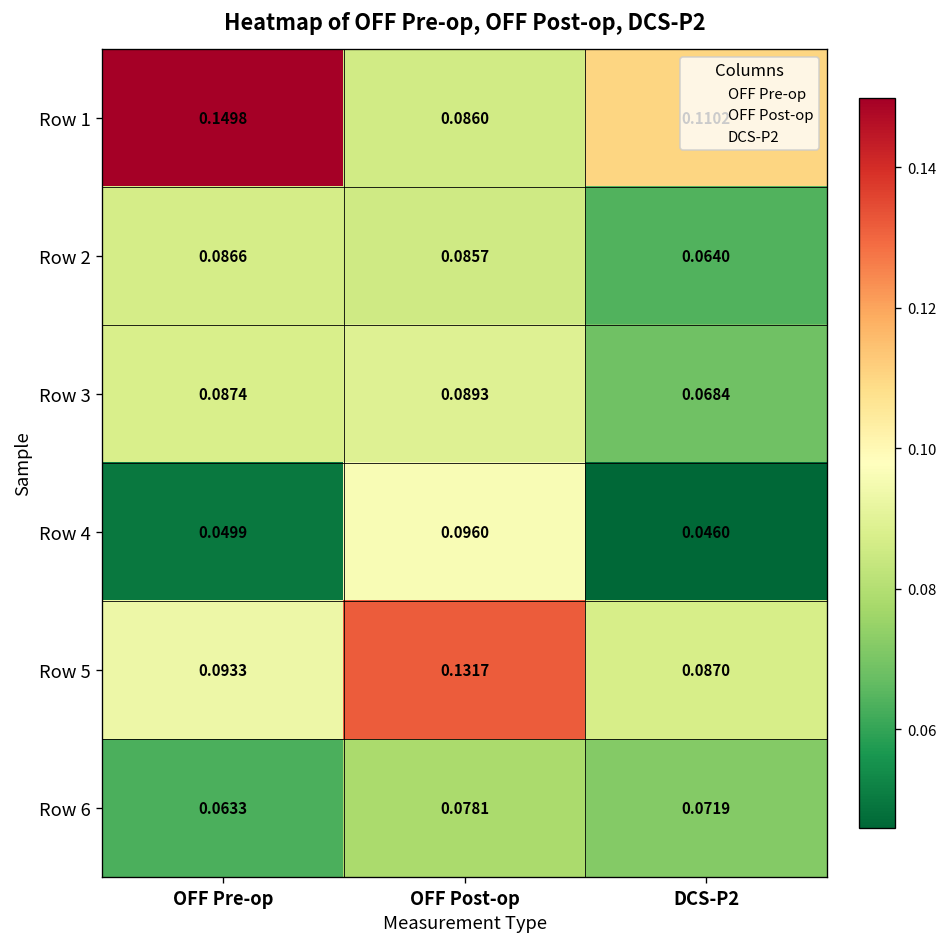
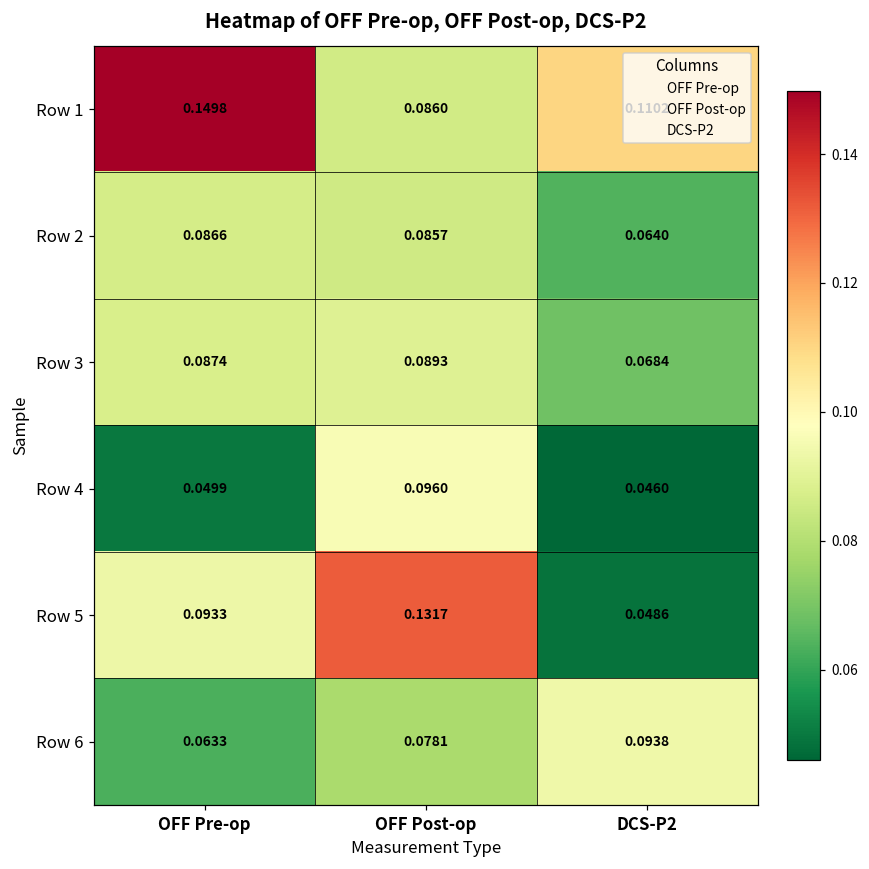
  {
    "Row 1": {
      "OFF Pre-op": 0.1498,
      "OFF Post-op": 0.0860
    },
    "Row 2": {
      "OFF Pre-op": 0.0866,
      "OFF Post-op": 0.0857,
      "DCS-P2": 0.0640
    },
    "Row 3": {
      "OFF Pre-op": 0.0874,
      "OFF Post-op": 0.0893,
      "DCS-P2": 0.0684
    },
    "Row 4": {
      "OFF Pre-op": 0.0499,
      "OFF Post-op": 0.0960,
      "DCS-P2": 0.0460
    },
    "Row 5": {
      "OFF Pre-op": 0.0933,
      "OFF Post-op": 0.1317,
-     "DCS-P2": 0.0870
+     "DCS-P2": 0.0486
    },
    "Row 6": {
      "OFF Pre-op": 0.0633,
      "OFF Post-op": 0.0781,
-     "DCS-P2": 0.0719
+     "DCS-P2": 0.0938
    }
  }
